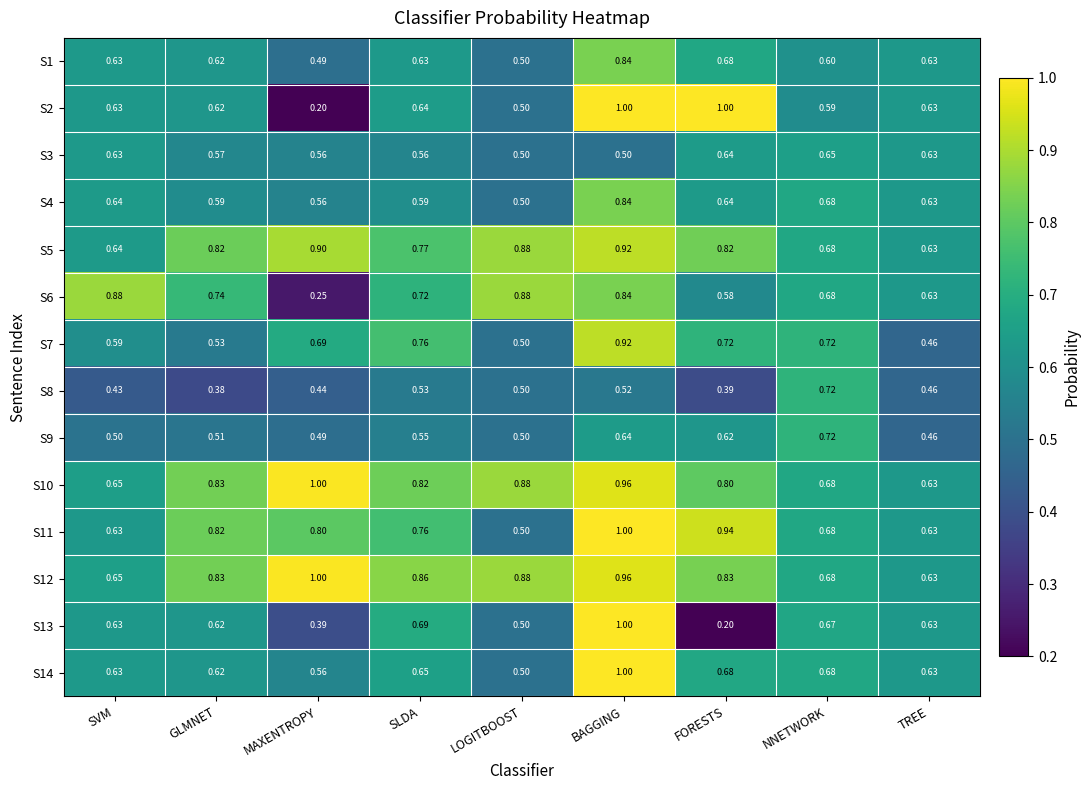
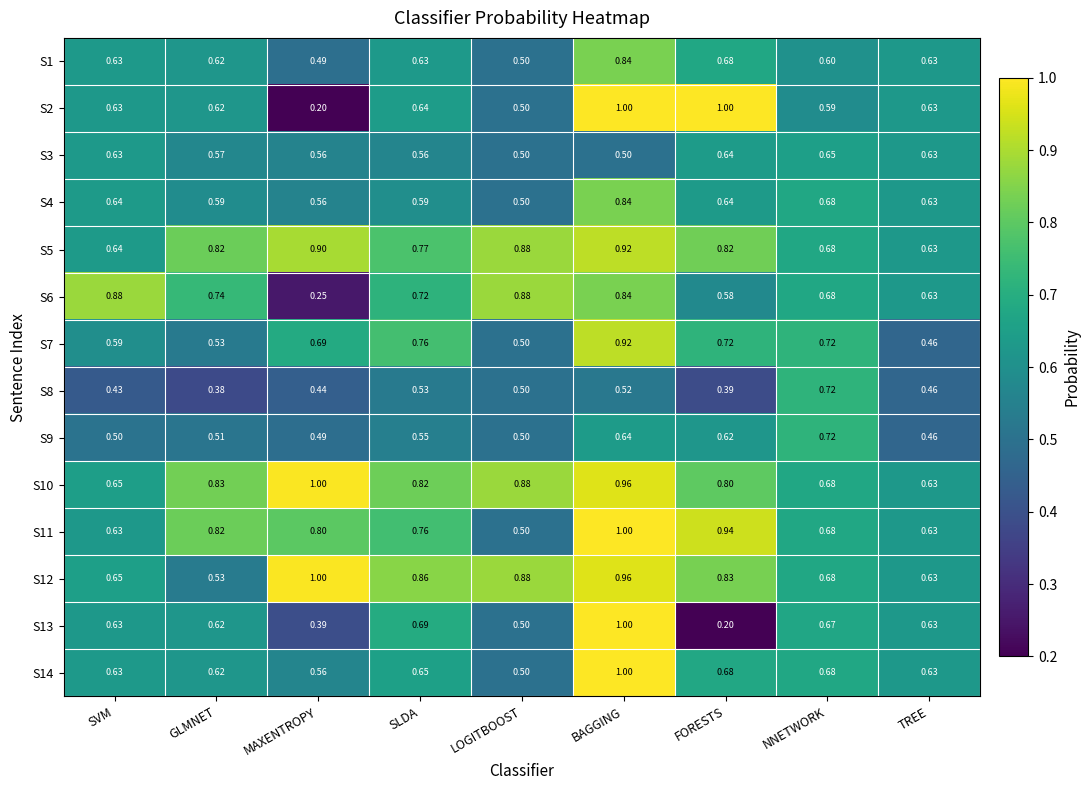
  {
    "S1": {
      "SVM": 0.63,
      "GLMNET": 0.62,
      "MAXENTROPY": 0.49,
      "SLDA": 0.63,
      "LOGITBOOST": 0.50,
      "BAGGING": 0.84,
      "FORESTS": 0.68,
      "NNETWORK": 0.60,
      "TREE": 0.63
    },
    "S2": {
      "SVM": 0.63,
      "GLMNET": 0.62,
      "MAXENTROPY": 0.20,
      "SLDA": 0.64,
      "LOGITBOOST": 0.50,
      "BAGGING": 1.00,
      "FORESTS": 1.00,
      "NNETWORK": 0.59,
      "TREE": 0.63
    },
    "S3": {
      "SVM": 0.63,
      "GLMNET": 0.57,
      "MAXENTROPY": 0.56,
      "SLDA": 0.56,
      "LOGITBOOST": 0.50,
      "BAGGING": 0.50,
      "FORESTS": 0.64,
      "NNETWORK": 0.65,
      "TREE": 0.63
    },
    "S4": {
      "SVM": 0.64,
      "GLMNET": 0.59,
      "MAXENTROPY": 0.56,
      "SLDA": 0.59,
      "LOGITBOOST": 0.50,
      "BAGGING": 0.84,
      "FORESTS": 0.64,
      "NNETWORK": 0.68,
      "TREE": 0.63
    },
    "S5": {
      "SVM": 0.64,
      "GLMNET": 0.82,
      "MAXENTROPY": 0.90,
      "SLDA": 0.77,
      "LOGITBOOST": 0.88,
      "BAGGING": 0.92,
      "FORESTS": 0.82,
      "NNETWORK": 0.68,
      "TREE": 0.63
    },
    "S6": {
      "SVM": 0.88,
      "GLMNET": 0.74,
      "MAXENTROPY": 0.25,
      "SLDA": 0.72,
      "LOGITBOOST": 0.88,
      "BAGGING": 0.84,
      "FORESTS": 0.58,
      "NNETWORK": 0.68,
      "TREE": 0.63
    },
    "S7": {
      "SVM": 0.59,
      "GLMNET": 0.53,
      "MAXENTROPY": 0.69,
      "SLDA": 0.76,
      "LOGITBOOST": 0.50,
      "BAGGING": 0.92,
      "FORESTS": 0.72,
      "NNETWORK": 0.72,
      "TREE": 0.46
    },
    "S8": {
      "SVM": 0.43,
      "GLMNET": 0.38,
      "MAXENTROPY": 0.44,
      "SLDA": 0.53,
      "LOGITBOOST": 0.50,
      "BAGGING": 0.52,
      "FORESTS": 0.39,
      "NNETWORK": 0.72,
      "TREE": 0.46
    },
    "S9": {
      "SVM": 0.50,
      "GLMNET": 0.51,
      "MAXENTROPY": 0.49,
      "SLDA": 0.55,
      "LOGITBOOST": 0.50,
      "BAGGING": 0.64,
      "FORESTS": 0.62,
      "NNETWORK": 0.72,
      "TREE": 0.46
    },
    "S10": {
      "SVM": 0.65,
      "GLMNET": 0.83,
      "MAXENTROPY": 1.00,
      "SLDA": 0.82,
      "LOGITBOOST": 0.88,
      "BAGGING": 0.96,
      "FORESTS": 0.80,
      "NNETWORK": 0.68,
      "TREE": 0.63
    },
    "S11": {
      "SVM": 0.63,
      "GLMNET": 0.82,
      "MAXENTROPY": 0.80,
      "SLDA": 0.76,
      "LOGITBOOST": 0.50,
      "BAGGING": 1.00,
      "FORESTS": 0.94,
      "NNETWORK": 0.68,
      "TREE": 0.63
    },
    "S12": {
      "SVM": 0.65,
-     "GLMNET": 0.83,
+     "GLMNET": 0.53,
      "MAXENTROPY": 1.00,
      "SLDA": 0.86,
      "LOGITBOOST": 0.88,
      "BAGGING": 0.96,
      "FORESTS": 0.83,
      "NNETWORK": 0.68,
      "TREE": 0.63
    },
    "S13": {
      "SVM": 0.63,
      "GLMNET": 0.62,
      "MAXENTROPY": 0.39,
      "SLDA": 0.69,
      "LOGITBOOST": 0.50,
      "BAGGING": 1.00,
      "FORESTS": 0.20,
      "NNETWORK": 0.67,
      "TREE": 0.63
    },
    "S14": {
      "SVM": 0.63,
      "GLMNET": 0.62,
      "MAXENTROPY": 0.56,
      "SLDA": 0.65,
      "LOGITBOOST": 0.50,
      "BAGGING": 1.00,
      "FORESTS": 0.68,
      "NNETWORK": 0.68,
      "TREE": 0.63
    }
  }
